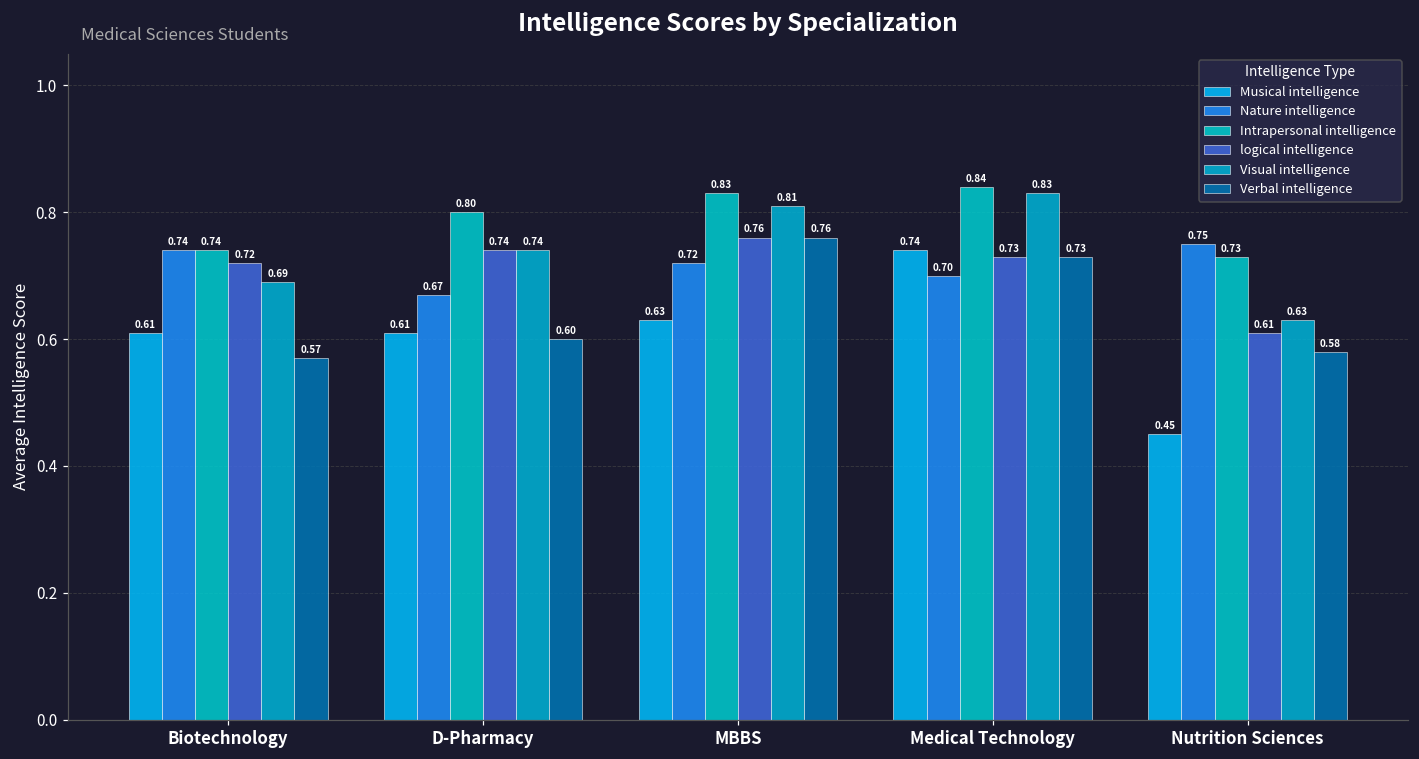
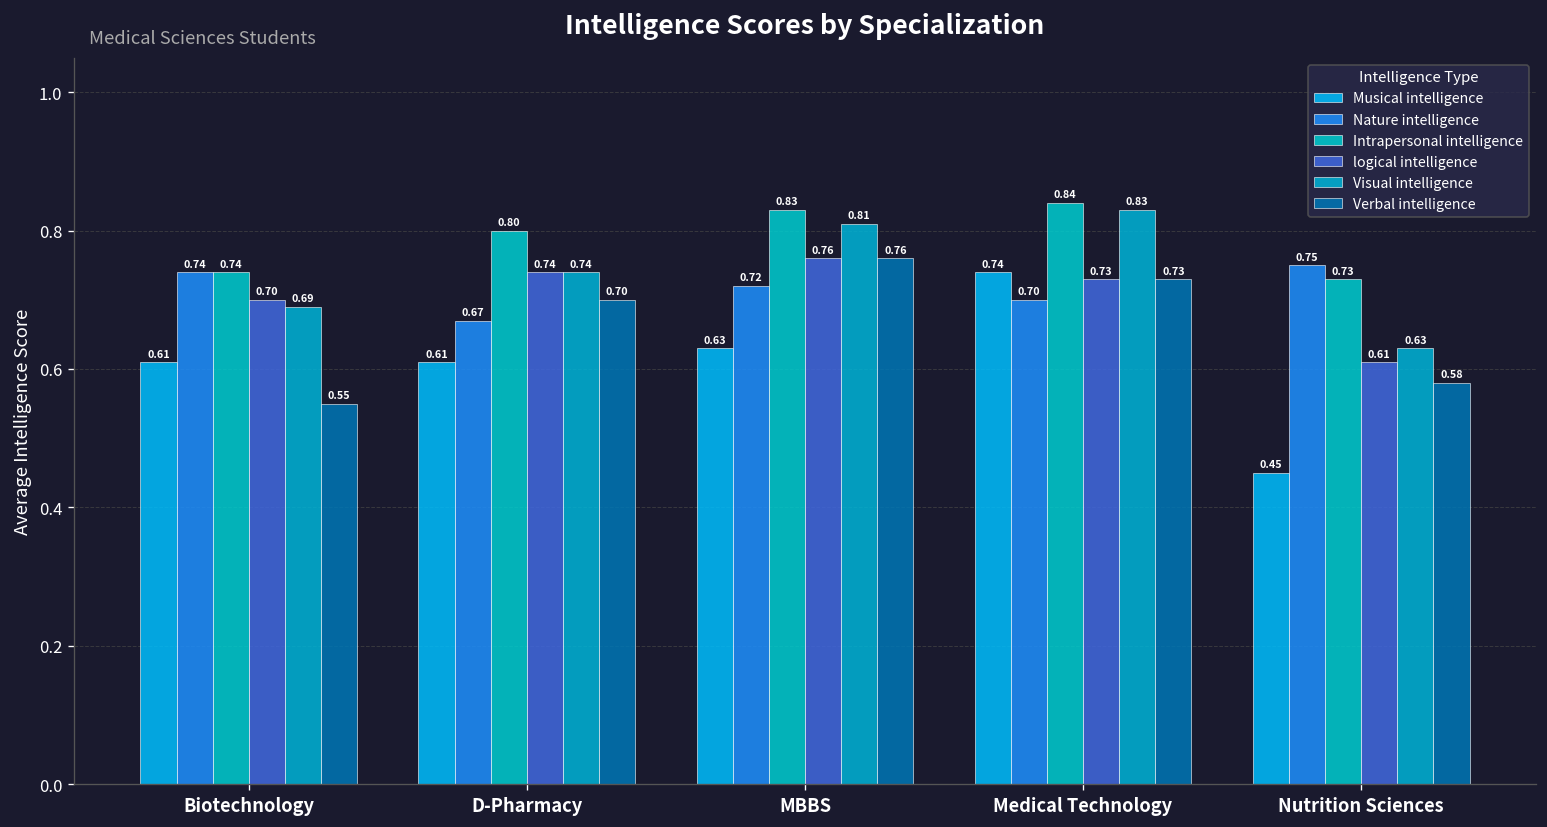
  {
    "logical intelligence": {
-     "Biotechnology": 0.72,
+     "Biotechnology": 0.70,
      "D-Pharmacy": 0.74,
      "MBBS": 0.76,
      "Medical Technology": 0.73,
      "Nutrition Sciences": 0.61
    },
    "Verbal intelligence": {
-     "Biotechnology": 0.57,
-     "D-Pharmacy": 0.60,
+     "Biotechnology": 0.55,
+     "D-Pharmacy": 0.70,
      "MBBS": 0.76,
      "Medical Technology": 0.73,
      "Nutrition Sciences": 0.58
    }
  }
